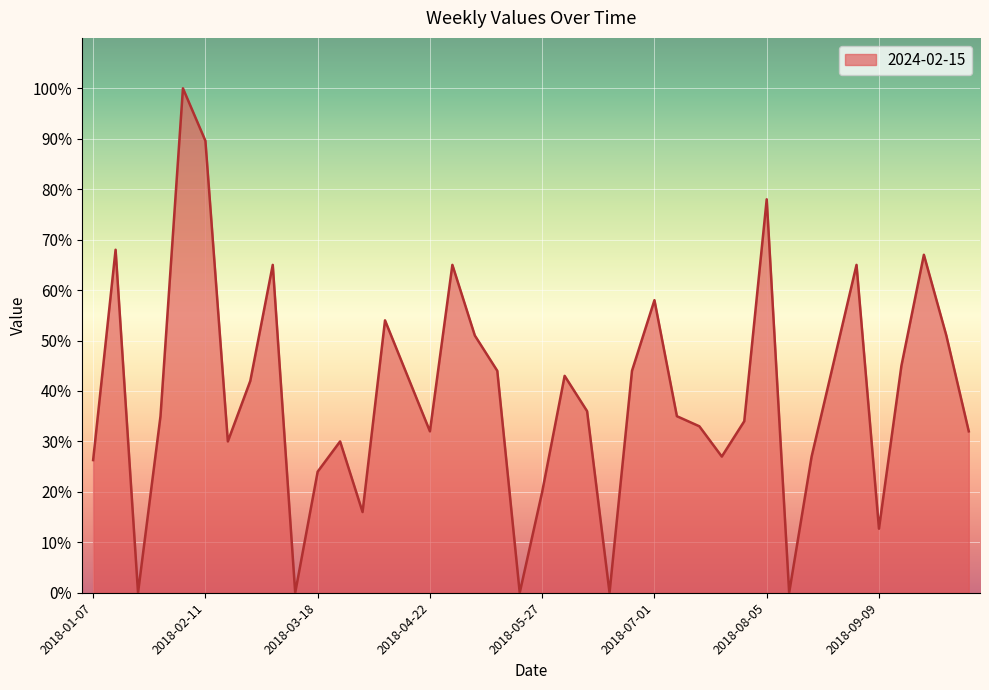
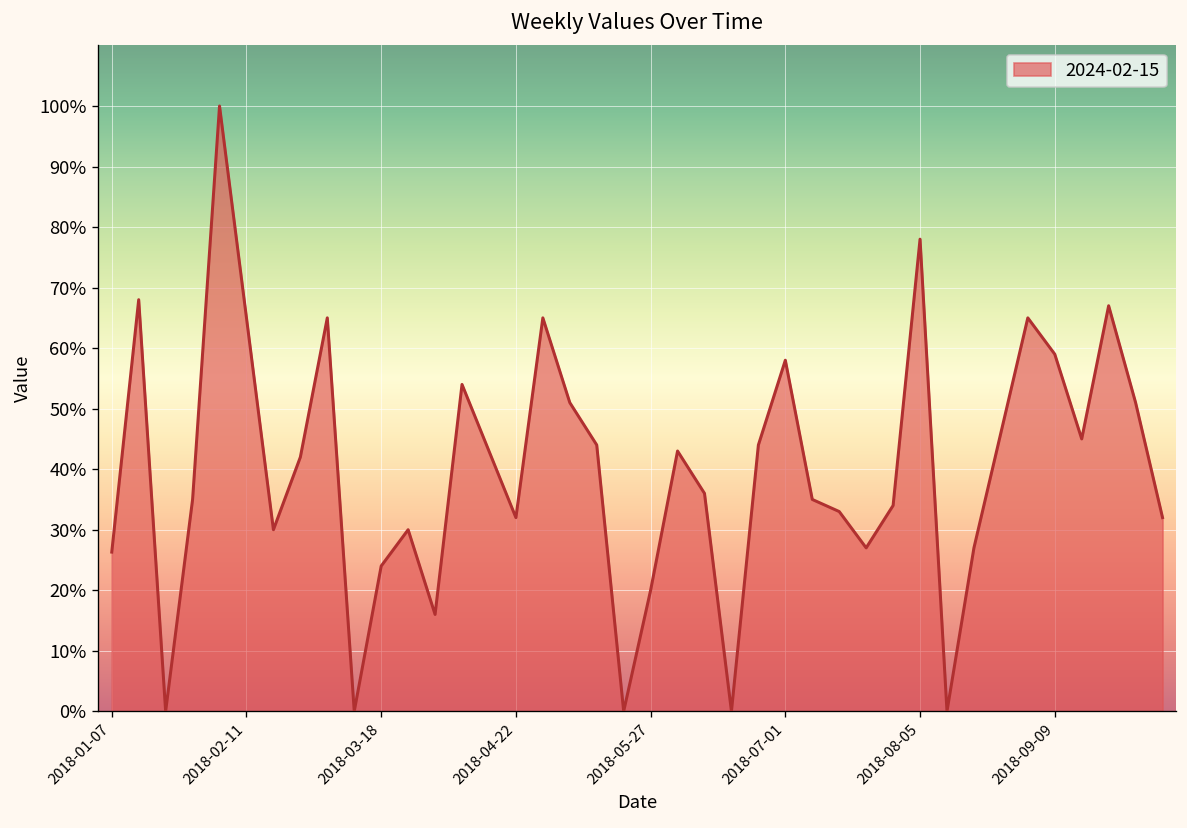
  {
    "2018-01-07": "26%",
-   "2018-02-11": "90%",
+   "2018-02-11": "65%",
    "2018-03-18": "24%",
    "2018-04-22": "32%",
    "2018-05-27": "20%",
    "2018-07-01": "58%",
    "2018-08-05": "78%",
-   "2018-09-09": "13%"
+   "2018-09-09": "59%"
  }
